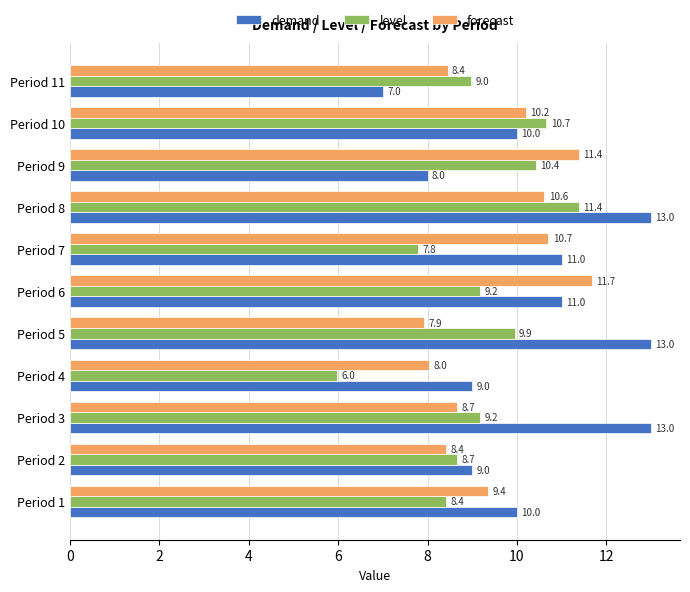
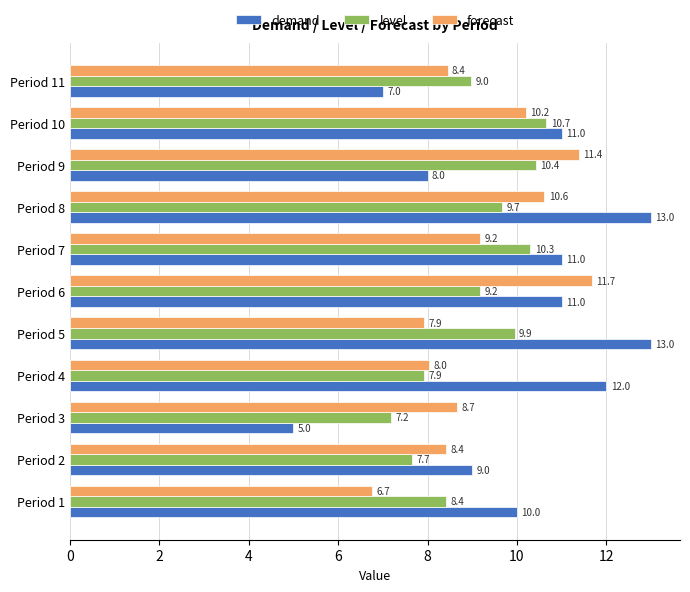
  {
    "demand": {
      "Period 11": 7.0,
-     "Period 10": 10.0,
+     "Period 10": 11.0,
      "Period 9": 8.0,
      "Period 8": 13.0,
      "Period 7": 11.0,
      "Period 6": 11.0,
      "Period 5": 13.0,
-     "Period 4": 9.0,
-     "Period 3": 13.0,
+     "Period 4": 12.0,
+     "Period 3": 5.0,
      "Period 2": 9.0,
      "Period 1": 10.0
    },
    "level": {
      "Period 11": 9.0,
      "Period 10": 10.7,
      "Period 9": 10.4,
-     "Period 8": 11.4,
-     "Period 7": 7.8,
+     "Period 8": 9.7,
+     "Period 7": 10.3,
      "Period 6": 9.2,
      "Period 5": 9.9,
-     "Period 4": 6.0,
-     "Period 3": 9.2,
-     "Period 2": 8.7,
+     "Period 4": 7.9,
+     "Period 3": 7.2,
+     "Period 2": 7.7,
      "Period 1": 8.4
    },
    "forecast": {
      "Period 11": 8.4,
      "Period 10": 10.2,
      "Period 9": 11.4,
      "Period 8": 10.6,
-     "Period 7": 10.7,
+     "Period 7": 9.2,
      "Period 6": 11.7,
      "Period 5": 7.9,
      "Period 4": 8.0,
      "Period 3": 8.7,
      "Period 2": 8.4,
-     "Period 1": 9.4
+     "Period 1": 6.7
    }
  }
